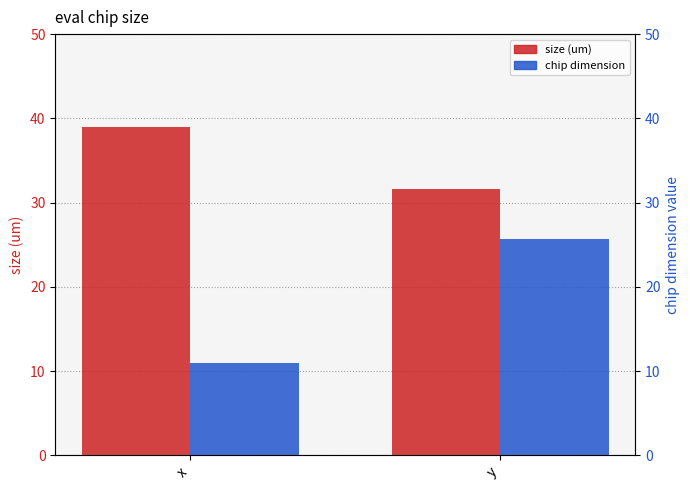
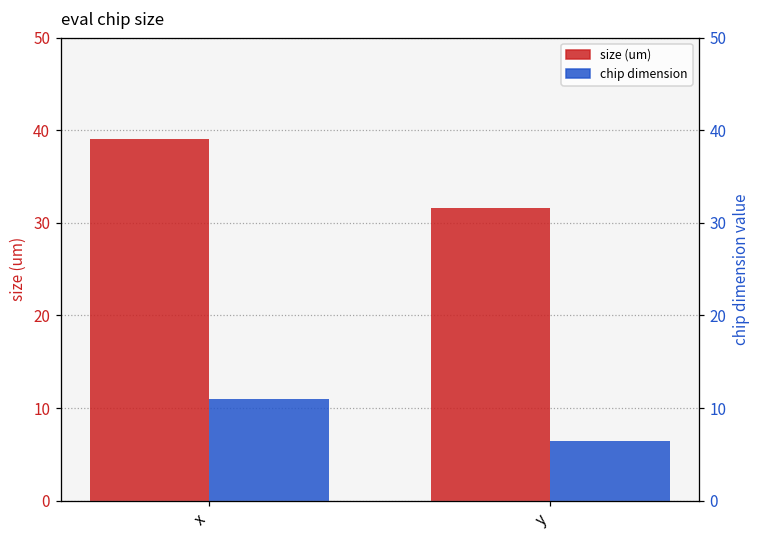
  {
    "size (um)": {
      "x": 39,
      "y": 32
    },
    "chip dimension": {
      "x": 11,
-     "y": 26
+     "y": 7
    }
  }
